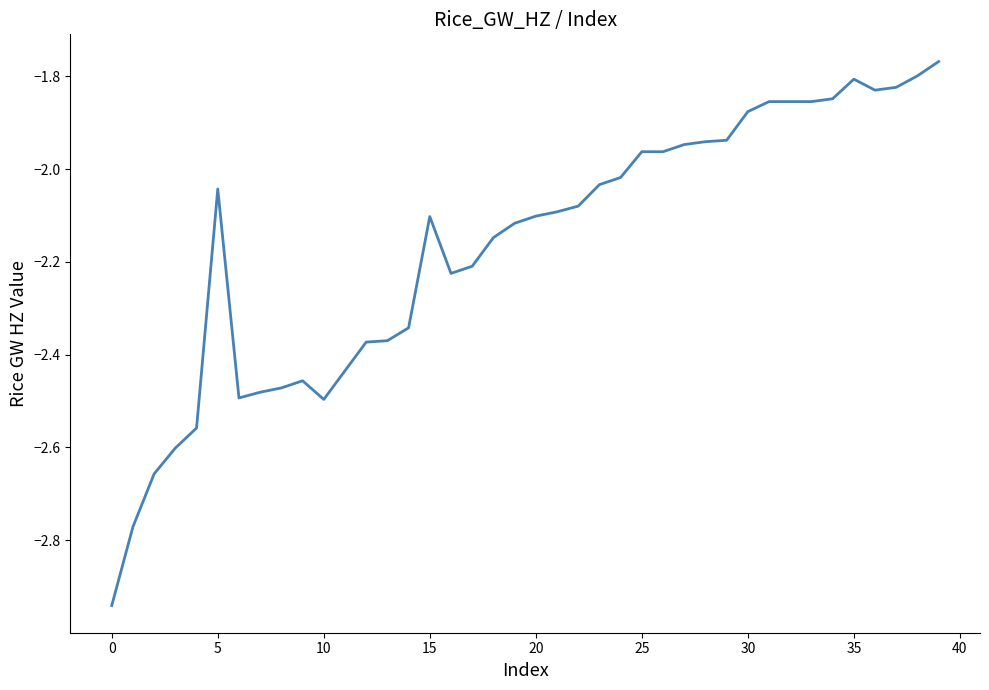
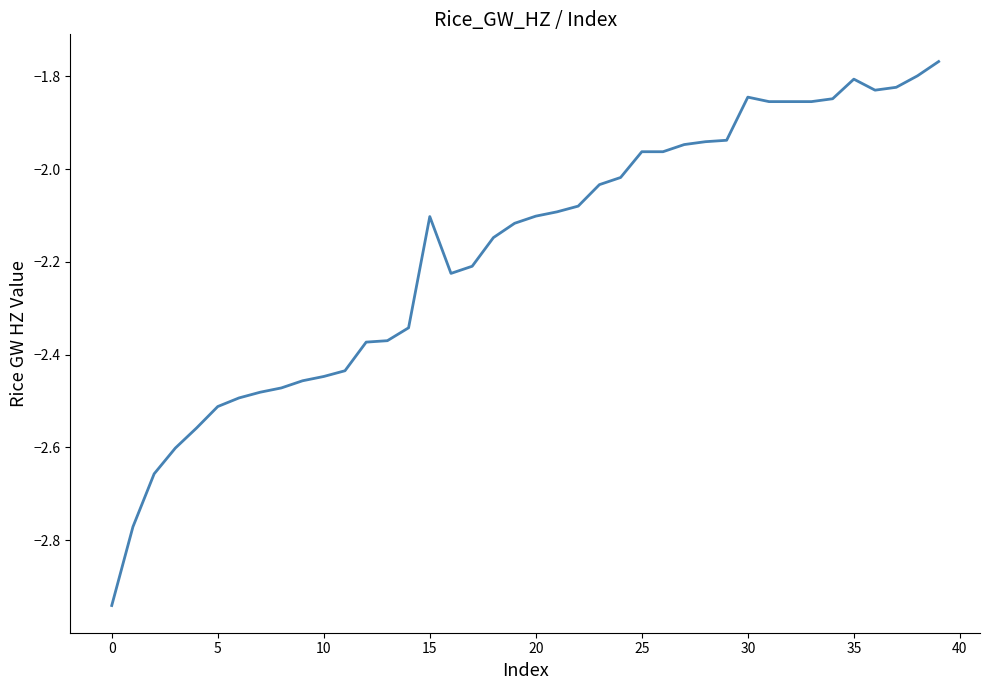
  {
    "0": -2.94,
-   "5": -2.04,
-   "10": -2.50,
+   "5": -2.51,
+   "10": -2.45,
    "15": -2.10,
    "20": -2.10,
    "25": -1.96,
-   "30": -1.88,
+   "30": -1.85,
    "35": -1.81
  }
